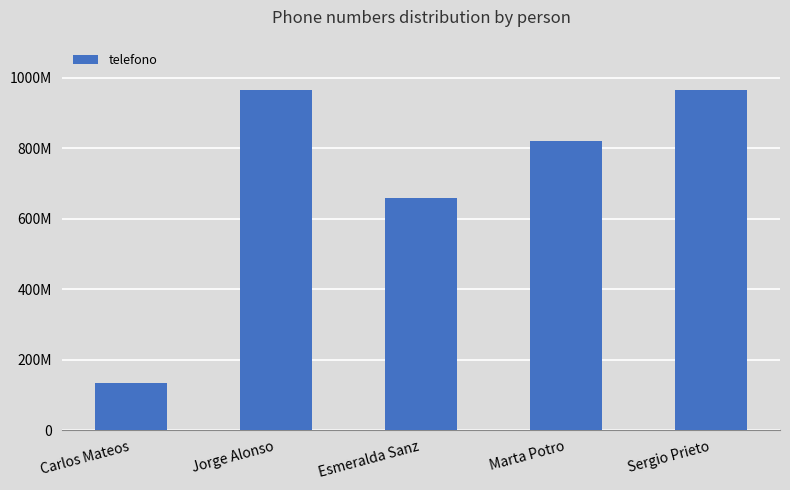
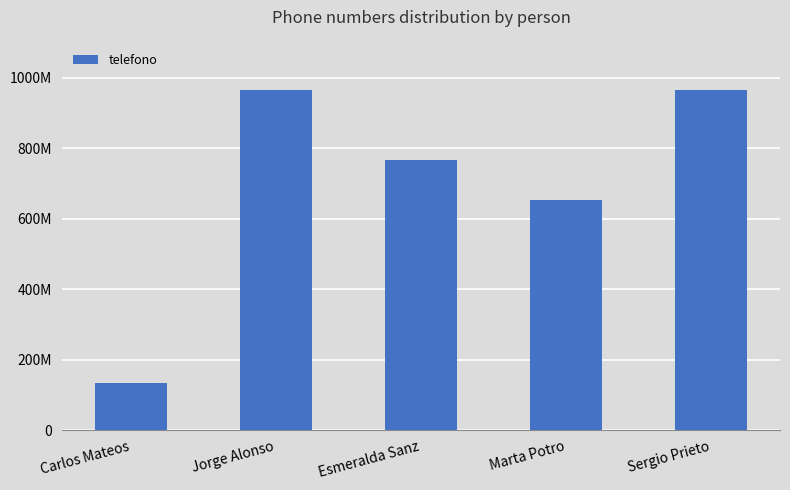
  {
    "Carlos Mateos": 130000000,
    "Jorge Alonso": 970000000,
-   "Esmeralda Sanz": 660000000,
-   "Marta Potro": 820000000,
+   "Esmeralda Sanz": 770000000,
+   "Marta Potro": 650000000,
    "Sergio Prieto": 970000000
  }
